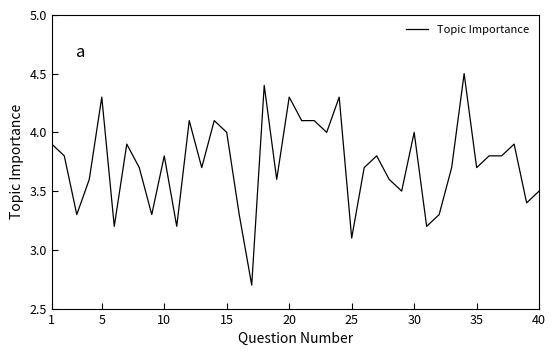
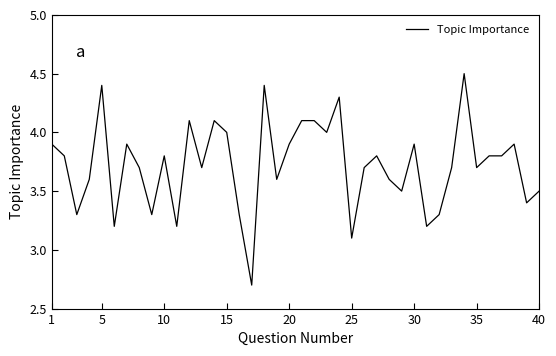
  {
    "1": 3.9,
-   "5": 4.3,
+   "5": 4.4,
    "10": 3.8,
    "15": 4.0,
-   "20": 4.3,
+   "20": 3.9,
    "25": 3.1,
-   "30": 4.0,
+   "30": 3.9,
    "35": 3.7,
    "40": 3.5
  }
